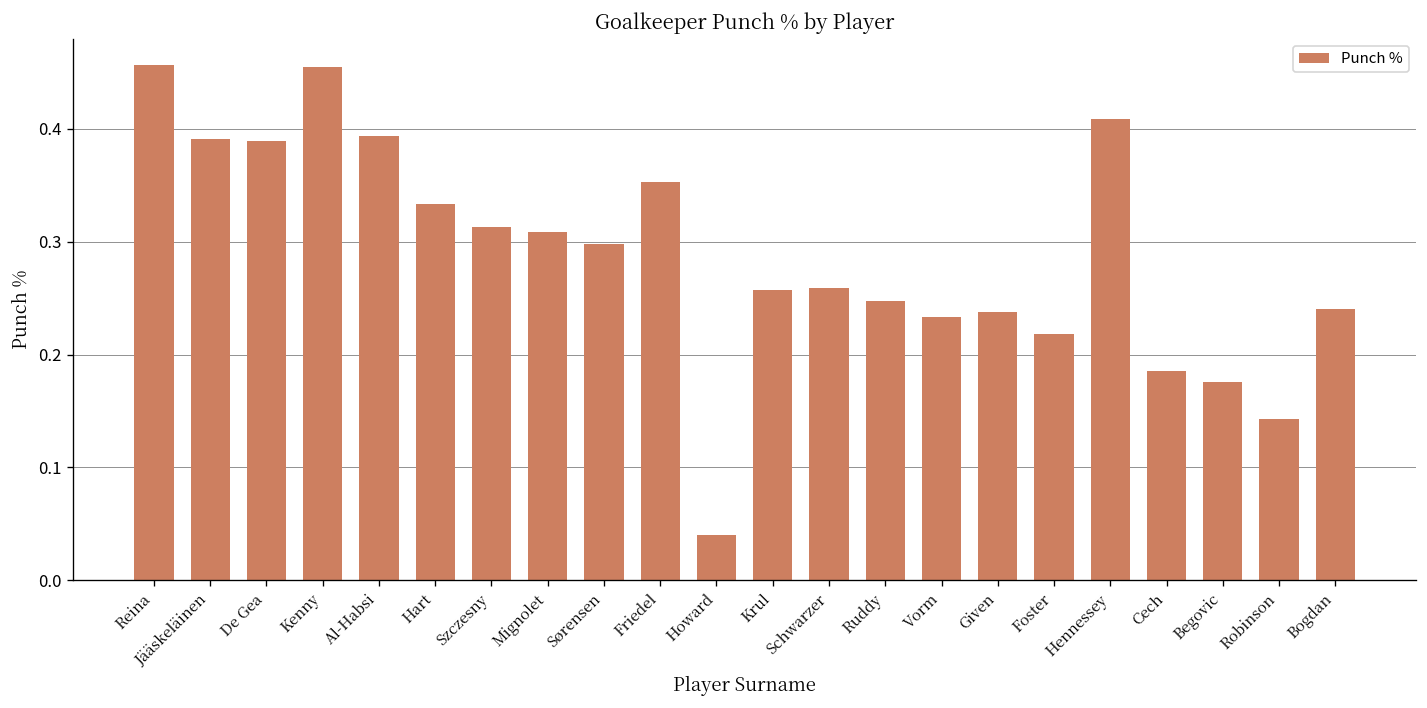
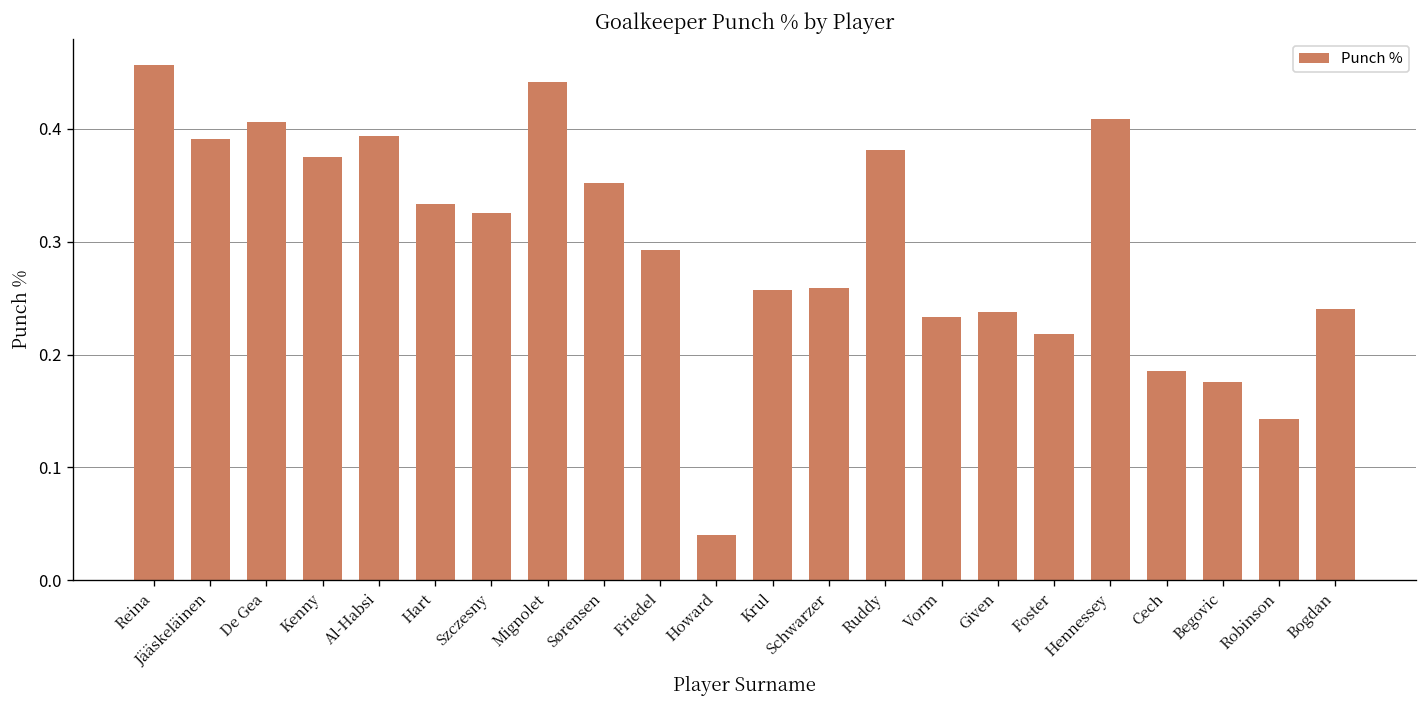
  {
    "Reina": 0.46,
    "Jääskeläinen": 0.39,
-   "De Gea": 0.39,
-   "Kenny": 0.46,
+   "De Gea": 0.41,
+   "Kenny": 0.38,
    "Al-Habsi": 0.39,
    "Hart": 0.33,
-   "Szczesny": 0.31,
-   "Mignolet": 0.31,
-   "Sørensen": 0.30,
-   "Friedel": 0.35,
+   "Szczesny": 0.33,
+   "Mignolet": 0.44,
+   "Sørensen": 0.35,
+   "Friedel": 0.29,
    "Howard": 0.04,
    "Krul": 0.26,
    "Schwarzer": 0.26,
-   "Ruddy": 0.25,
+   "Ruddy": 0.38,
    "Vorm": 0.23,
    "Given": 0.24,
    "Foster": 0.22,
    "Hennessey": 0.41,
    "Cech": 0.19,
    "Begovic": 0.18,
    "Robinson": 0.14,
    "Bogdan": 0.24
  }
